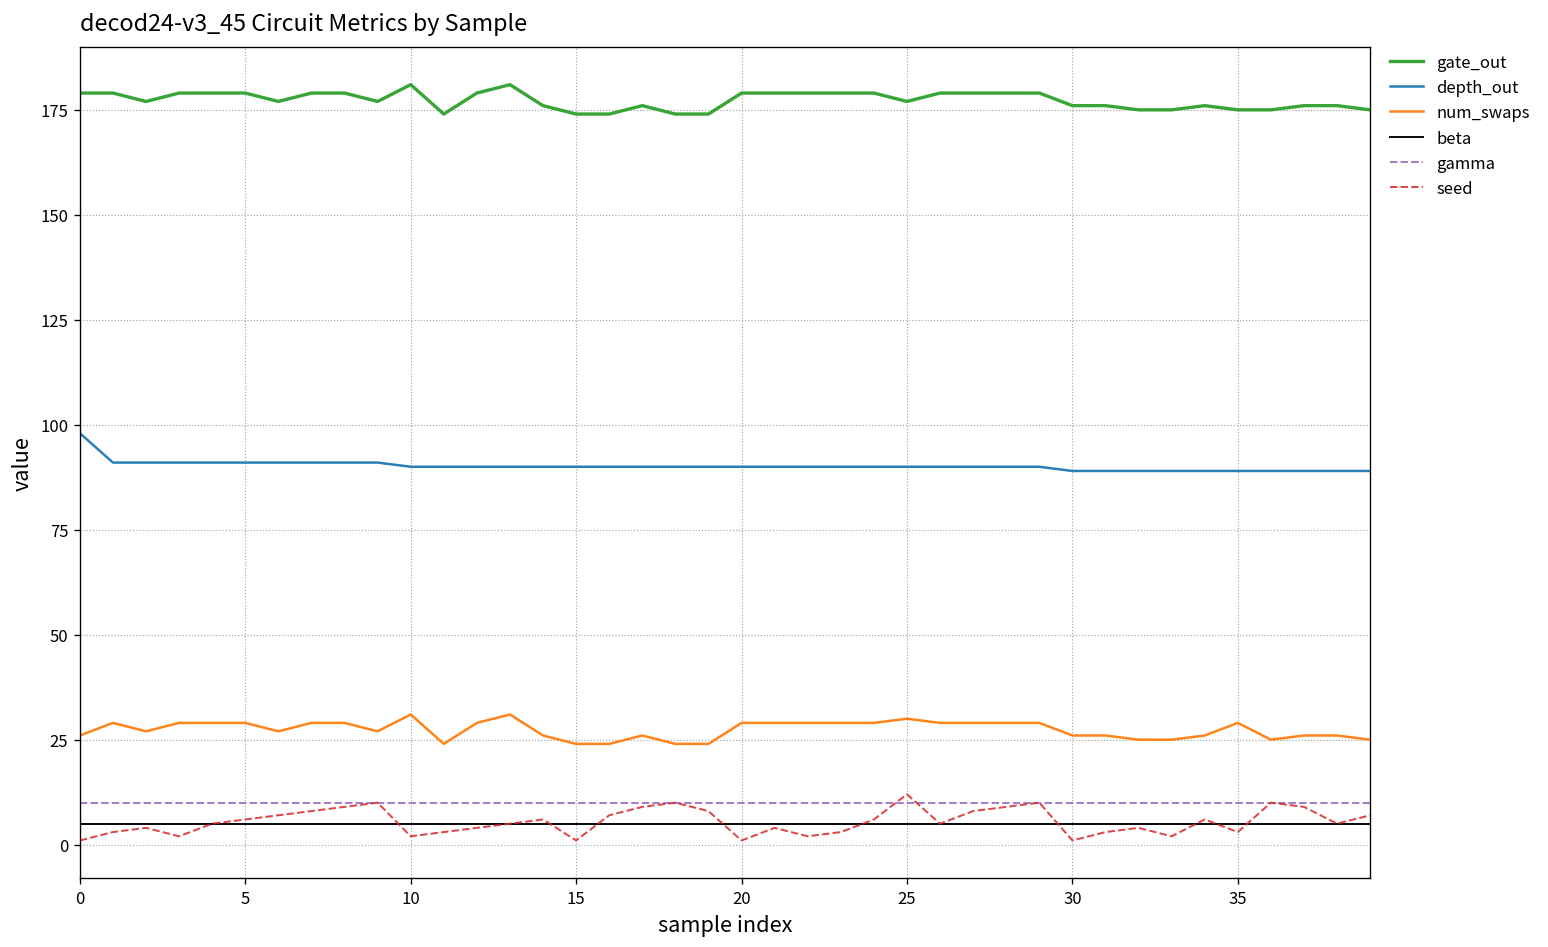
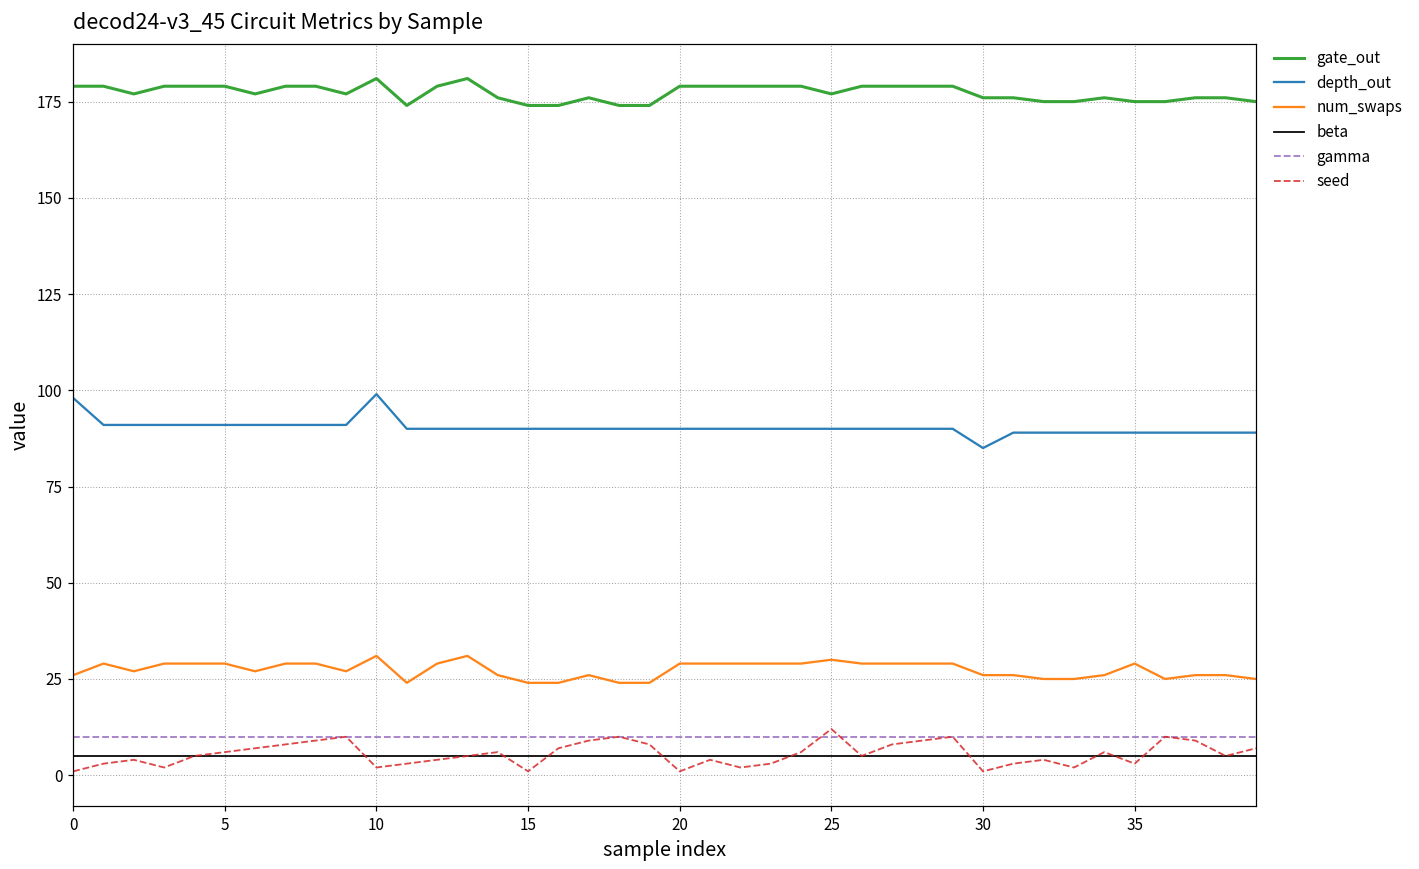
  {
    "gate_out": {
      "0": 179,
      "5": 179,
      "10": 181,
      "15": 174,
      "20": 179,
      "25": 177,
      "30": 176,
      "35": 175
    },
    "depth_out": {
      "0": 98,
      "5": 91,
-     "10": 90,
+     "10": 99,
      "15": 90,
      "20": 90,
      "25": 90,
-     "30": 89,
+     "30": 85,
      "35": 89
    },
    "num_swaps": {
      "0": 26,
      "5": 29,
      "10": 31,
      "15": 24,
      "20": 29,
      "25": 30,
      "30": 26,
      "35": 29
    },
    "beta": {
      "0": 5,
      "5": 5,
      "10": 5,
      "15": 5,
      "20": 5,
      "25": 5,
      "30": 5,
      "35": 5
    },
    "gamma": {
      "0": 10,
      "5": 10,
      "10": 10,
      "15": 10,
      "20": 10,
      "25": 10,
      "30": 10,
      "35": 10
    },
    "seed": {
      "0": 1,
      "5": 6,
      "10": 2,
      "15": 1,
      "20": 1,
      "25": 12,
      "30": 1,
      "35": 3
    }
  }
